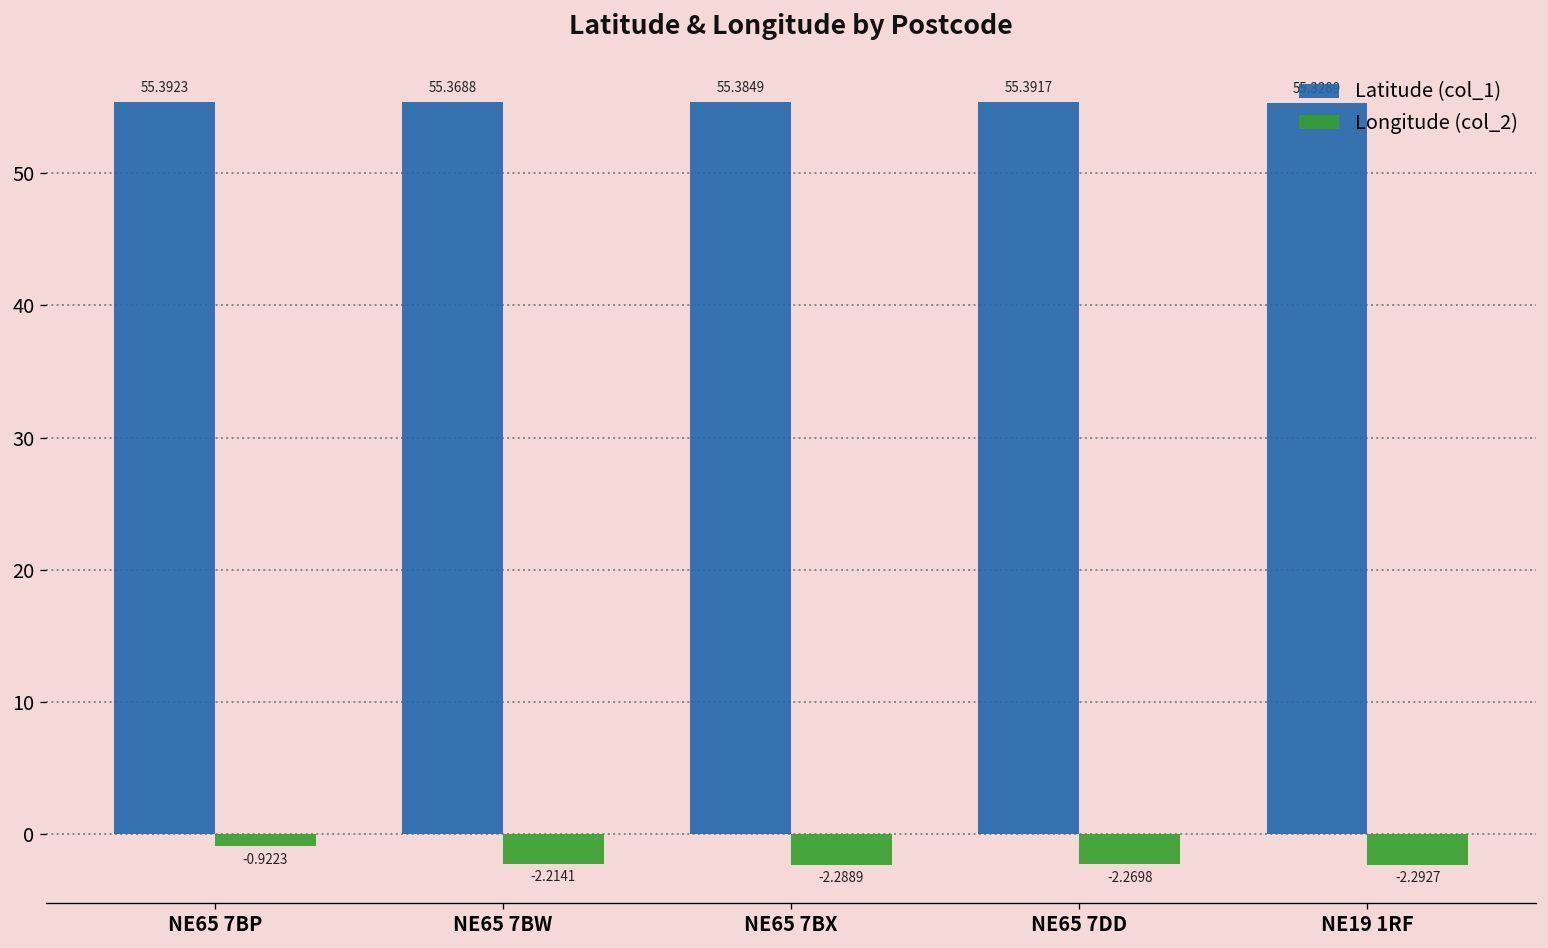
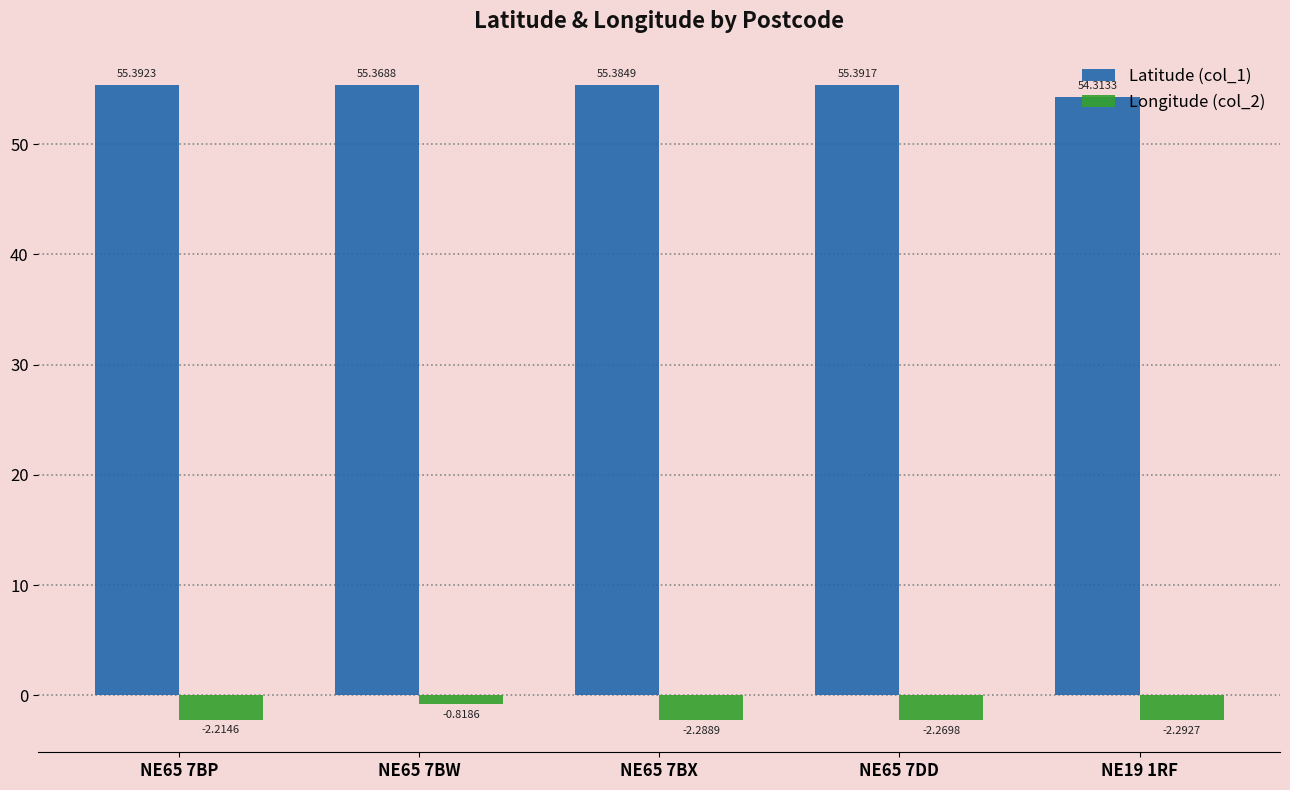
  {
    "Latitude (col_1)": {
      "NE65 7BP": 55.3923,
      "NE65 7BW": 55.3688,
      "NE65 7BX": 55.3849,
      "NE65 7DD": 55.3917,
-     "NE19 1RF": 55.3289
+     "NE19 1RF": 54.3133
    },
    "Longitude (col_2)": {
-     "NE65 7BP": -0.9223,
-     "NE65 7BW": -2.2141,
+     "NE65 7BP": -2.2146,
+     "NE65 7BW": -0.8186,
      "NE65 7BX": -2.2889,
      "NE65 7DD": -2.2698,
      "NE19 1RF": -2.2927
    }
  }
